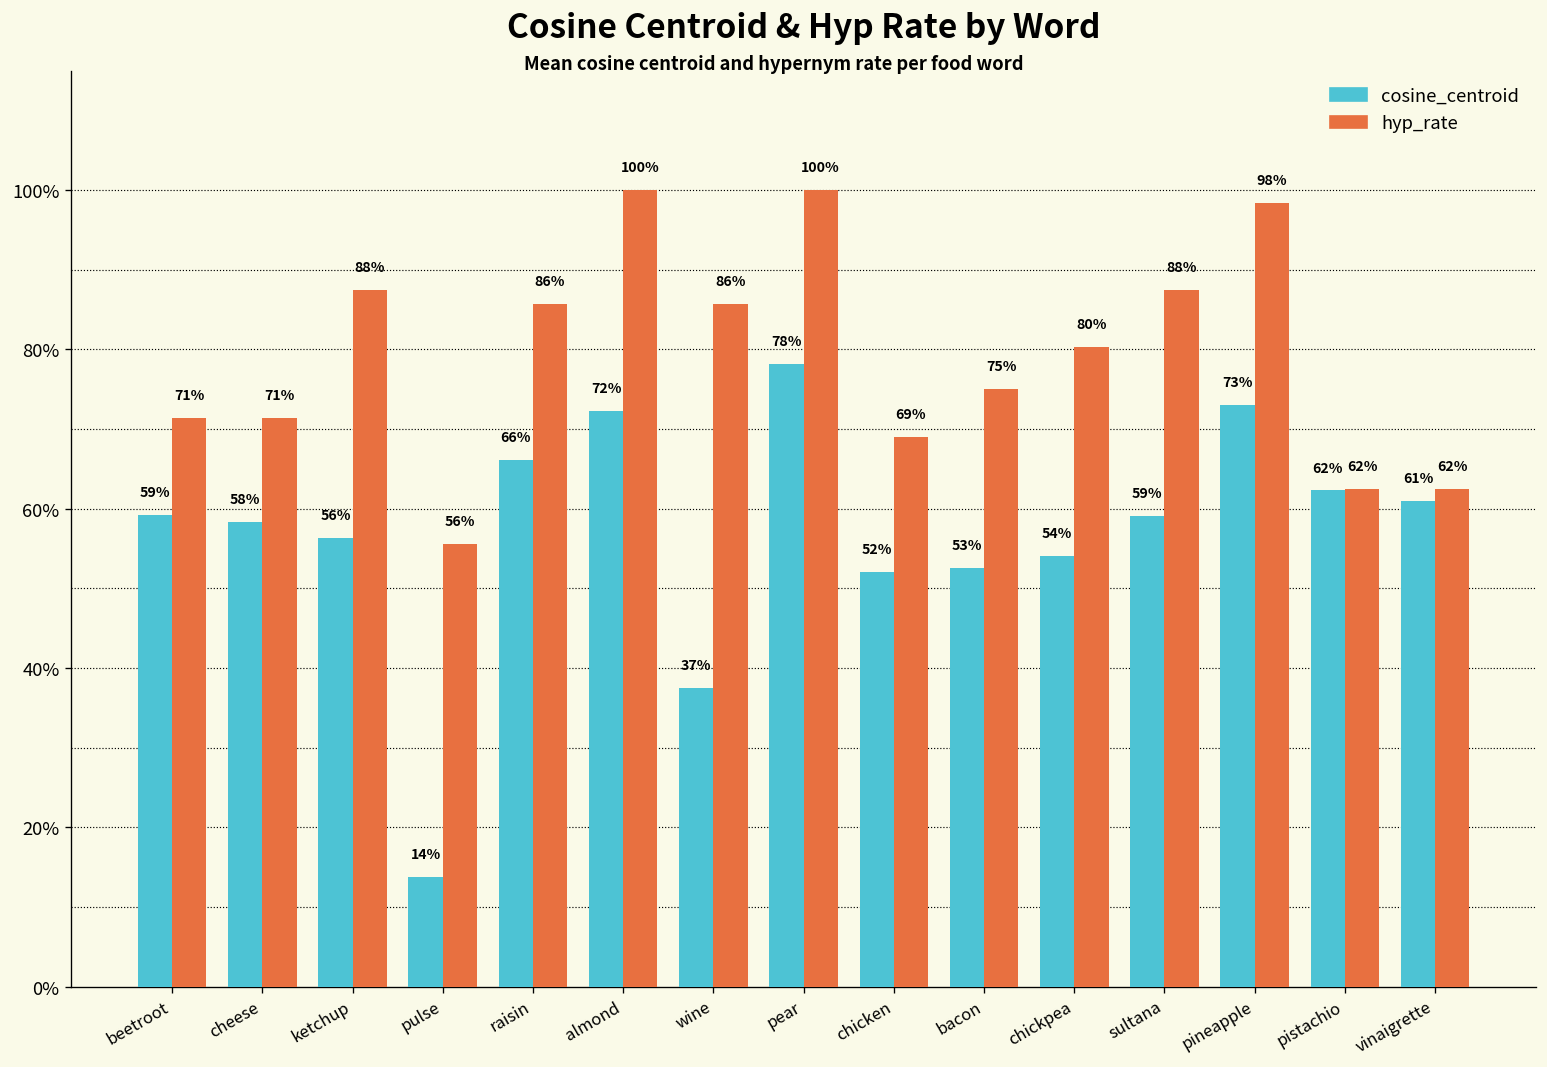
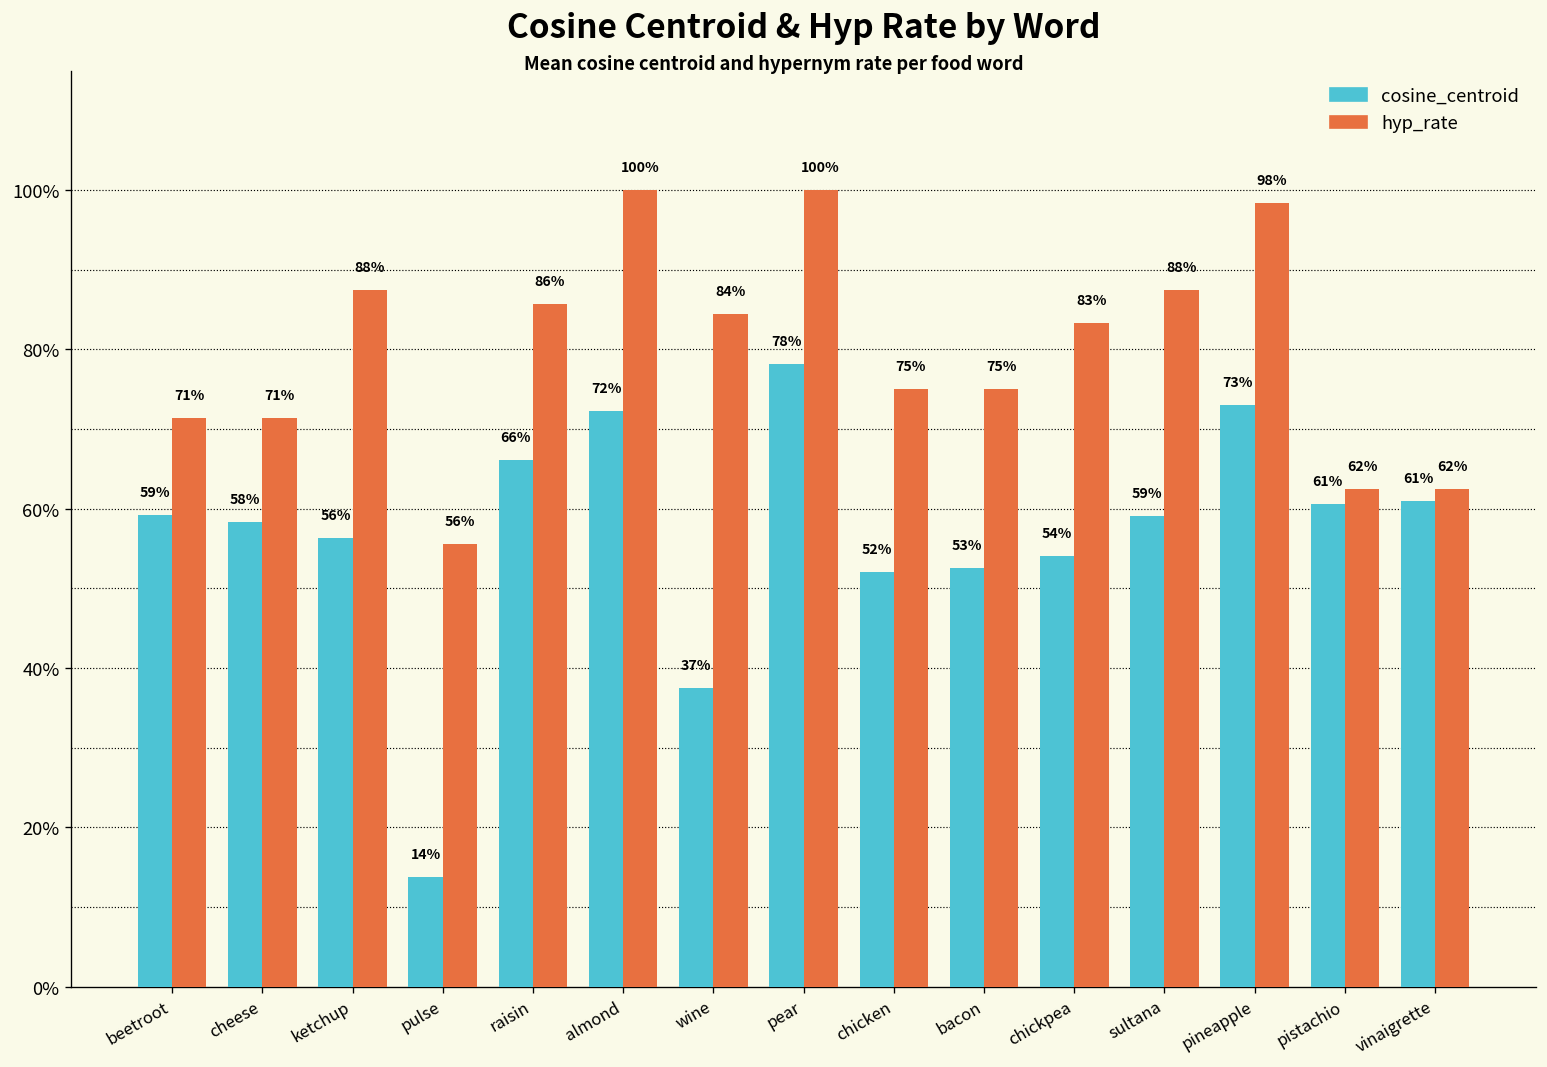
  {
    "cosine_centroid": {
      "beetroot": "59%",
      "cheese": "58%",
      "ketchup": "56%",
      "pulse": "14%",
      "raisin": "66%",
      "almond": "72%",
      "wine": "37%",
      "pear": "78%",
      "chicken": "52%",
      "bacon": "53%",
      "chickpea": "54%",
      "sultana": "59%",
      "pineapple": "73%",
-     "pistachio": "62%",
+     "pistachio": "61%",
      "vinaigrette": "61%"
    },
    "hyp_rate": {
      "beetroot": "71%",
      "cheese": "71%",
      "ketchup": "88%",
      "pulse": "56%",
      "raisin": "86%",
      "almond": "100%",
-     "wine": "86%",
+     "wine": "84%",
      "pear": "100%",
-     "chicken": "69%",
+     "chicken": "75%",
      "bacon": "75%",
-     "chickpea": "80%",
+     "chickpea": "83%",
      "sultana": "88%",
      "pineapple": "98%",
      "pistachio": "62%",
      "vinaigrette": "62%"
    }
  }
